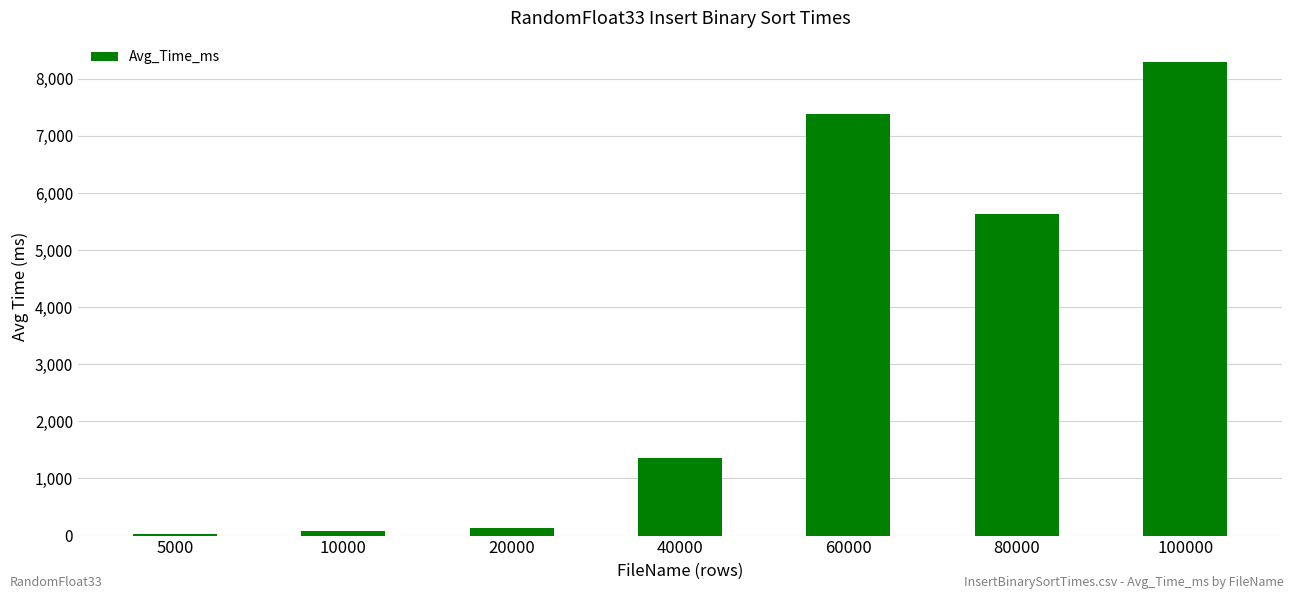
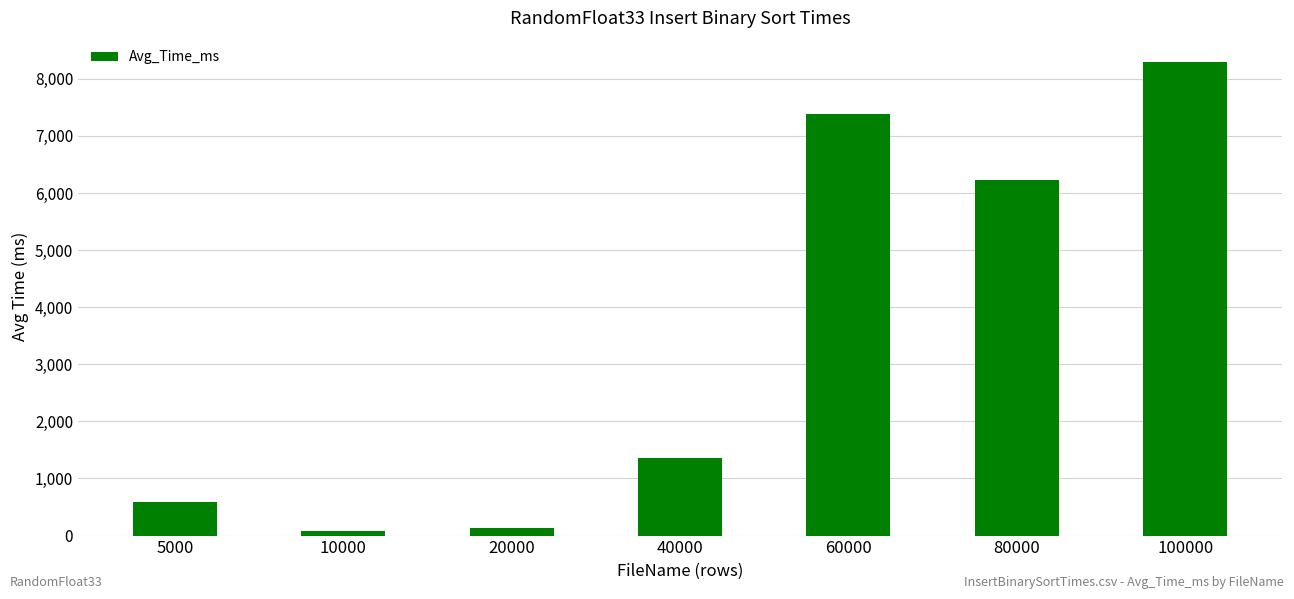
  {
-   "5000": "0",
+   "5000": "600",
    "10000": "100",
    "20000": "100",
    "40000": "1,400",
    "60000": "7,400",
-   "80000": "5,600",
+   "80000": "6,200",
    "100000": "8,300"
  }
